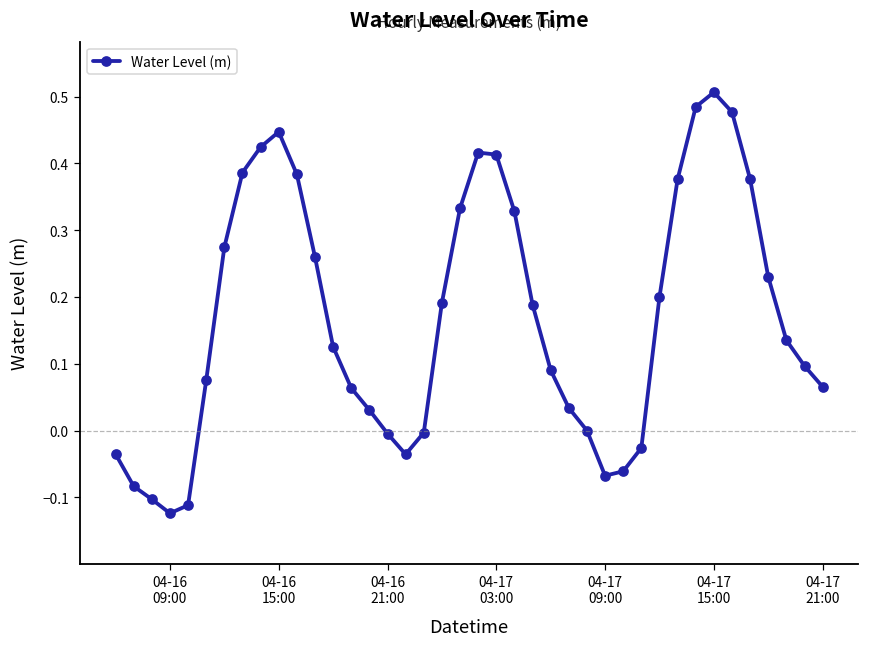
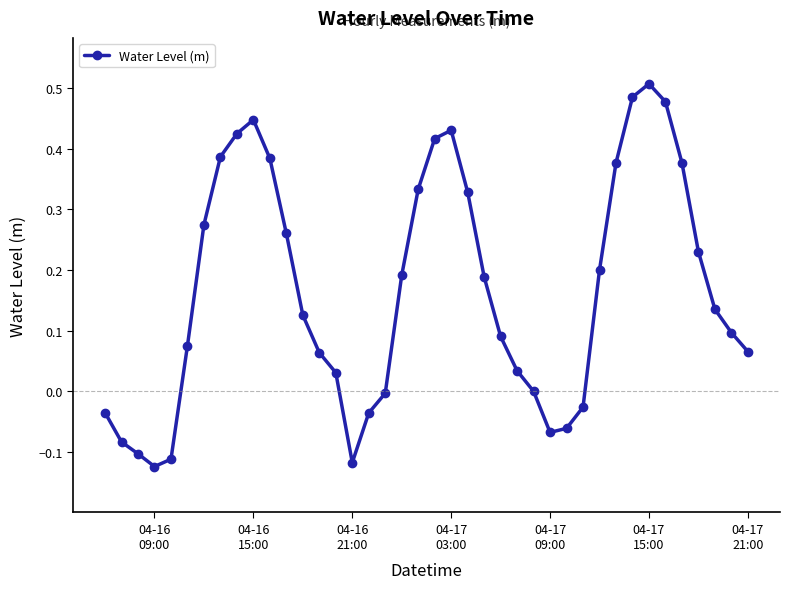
  {
    "04-16 09:00": -0.12,
    "04-16 15:00": 0.45,
-   "04-16 21:00": 0.00,
-   "04-17 03:00": 0.41,
+   "04-16 21:00": -0.12,
+   "04-17 03:00": 0.43,
    "04-17 09:00": -0.07,
    "04-17 15:00": 0.51,
    "04-17 21:00": 0.07
  }
